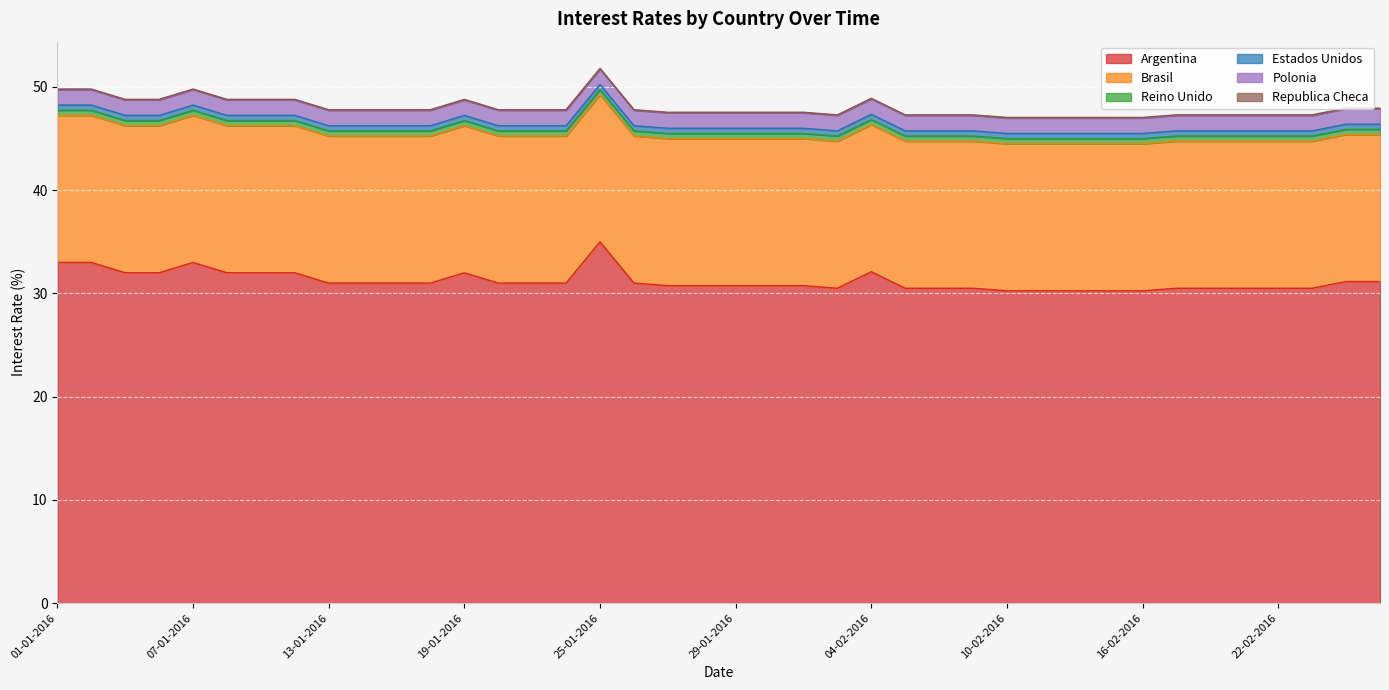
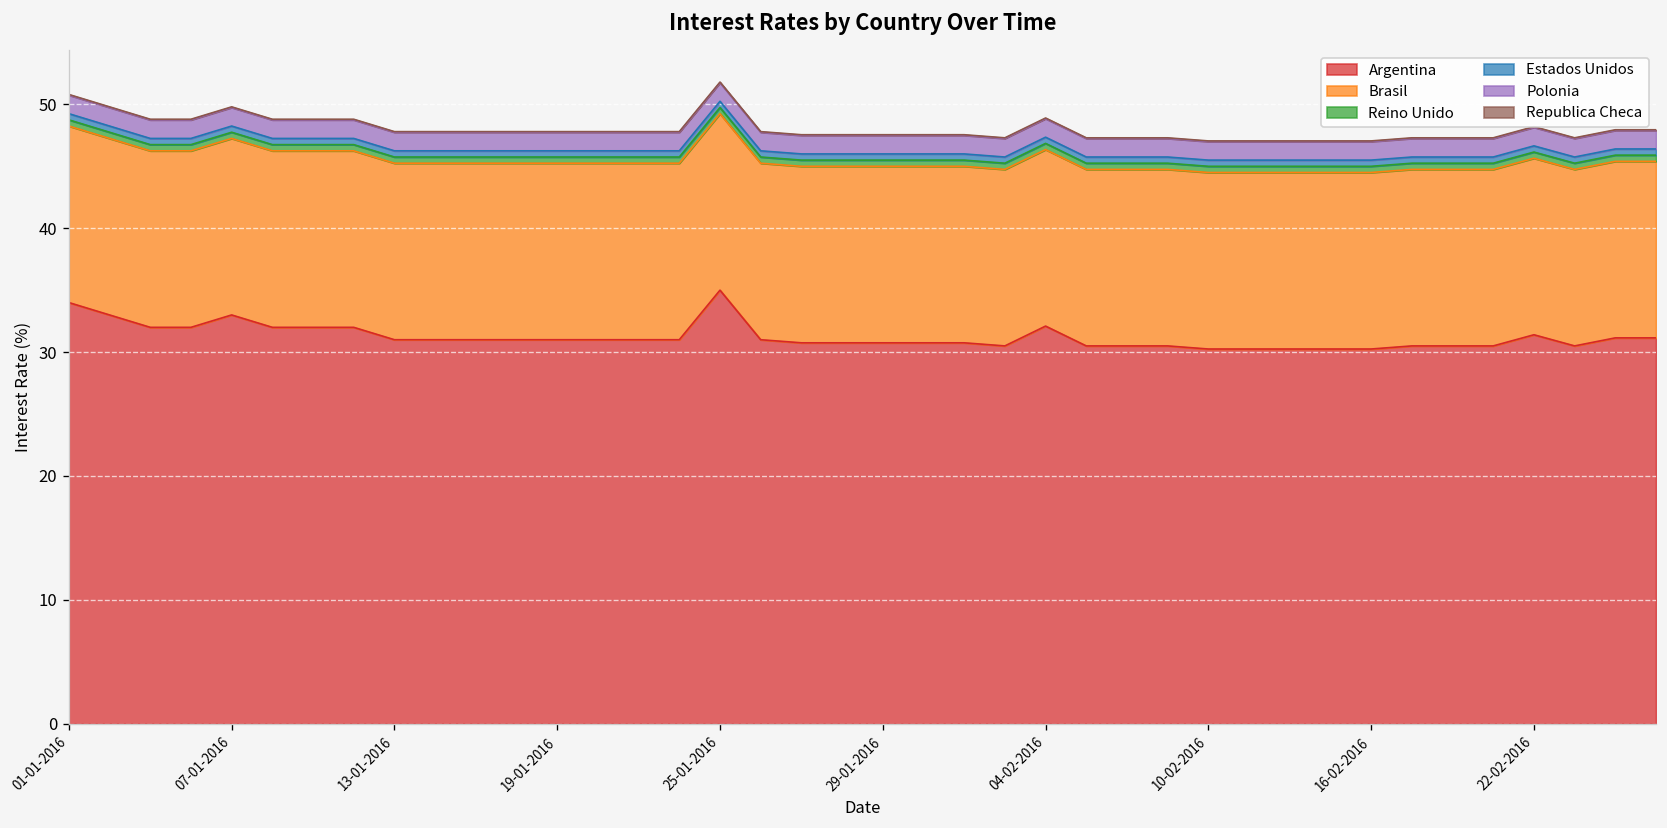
  {
    "Argentina": {
-     "01-01-2016": 33,
+     "01-01-2016": 34,
      "07-01-2016": 33.0,
      "13-01-2016": 31.0,
-     "19-01-2016": 32,
+     "19-01-2016": 31,
      "25-01-2016": 35.0,
      "29-01-2016": 30.8,
      "04-02-2016": 32.1,
      "10-02-2016": 30.3,
      "16-02-2016": 30.3,
-     "22-02-2016": 30.5
+     "22-02-2016": 31.4
    },
    "Brasil": {
      "01-01-2016": 14.3,
      "07-01-2016": 14.3,
      "13-01-2016": 14.3,
      "19-01-2016": 14.3,
      "25-01-2016": 14.3,
      "29-01-2016": 14.3,
      "04-02-2016": 14.3,
      "10-02-2016": 14.3,
      "16-02-2016": 14.3,
      "22-02-2016": 14.3
    },
    "Reino Unido": {
      "01-01-2016": 0.5,
      "07-01-2016": 0.5,
      "13-01-2016": 0.5,
      "19-01-2016": 0.5,
      "25-01-2016": 0.5,
      "29-01-2016": 0.5,
      "04-02-2016": 0.5,
      "10-02-2016": 0.5,
      "16-02-2016": 0.5,
      "22-02-2016": 0.5
    },
    "Estados Unidos": {
      "01-01-2016": 0.5,
      "07-01-2016": 0.5,
      "13-01-2016": 0.5,
      "19-01-2016": 0.5,
      "25-01-2016": 0.5,
      "29-01-2016": 0.5,
      "04-02-2016": 0.5,
      "10-02-2016": 0.5,
      "16-02-2016": 0.5,
      "22-02-2016": 0.5
    }
  }
